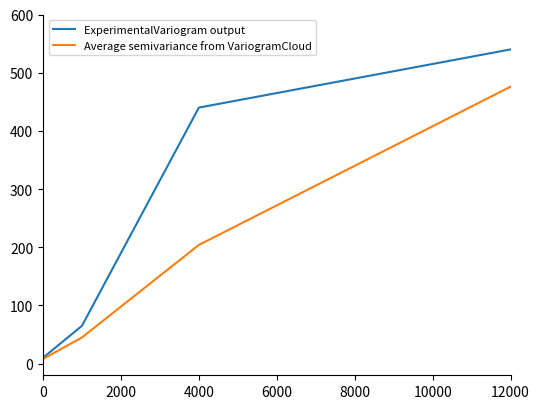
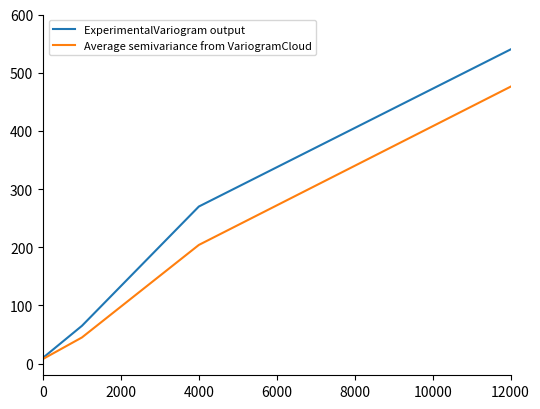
  {
    "ExperimentalVariogram output": {
-     "4000": 440,
+     "4000": 270,
      "12000": 540
    },
    "Average semivariance from VariogramCloud": {
      "4000": 200,
      "12000": 480
    }
  }
